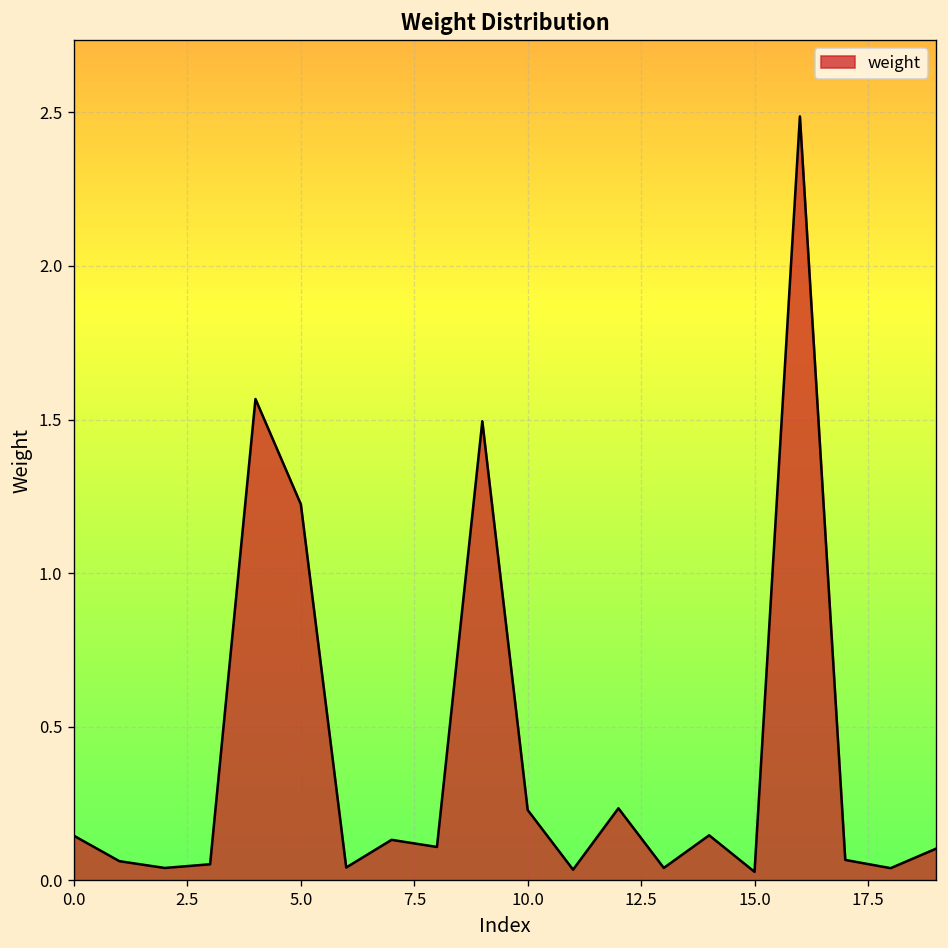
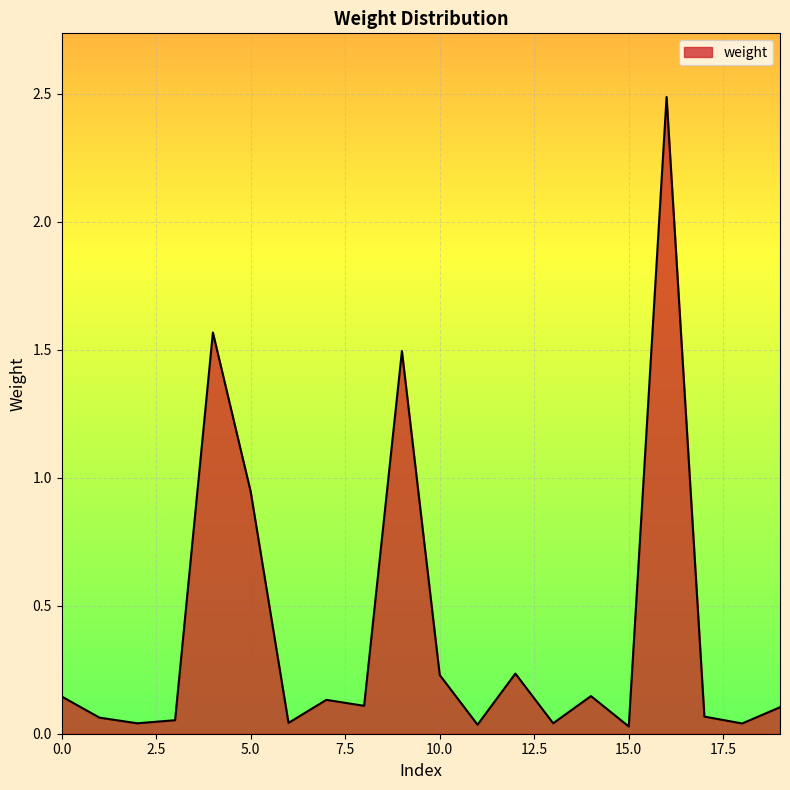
  {
    "0.0": 0.15,
-   "5.0": 1.22,
+   "5.0": 0.94,
    "10.0": 0.23,
    "15.0": 0.03
  }
